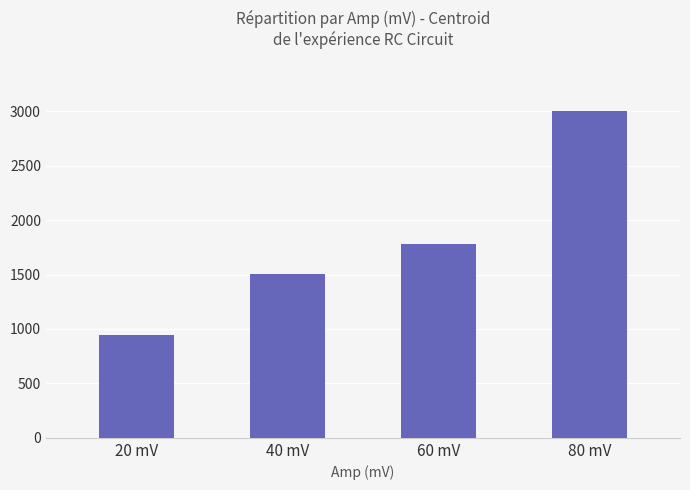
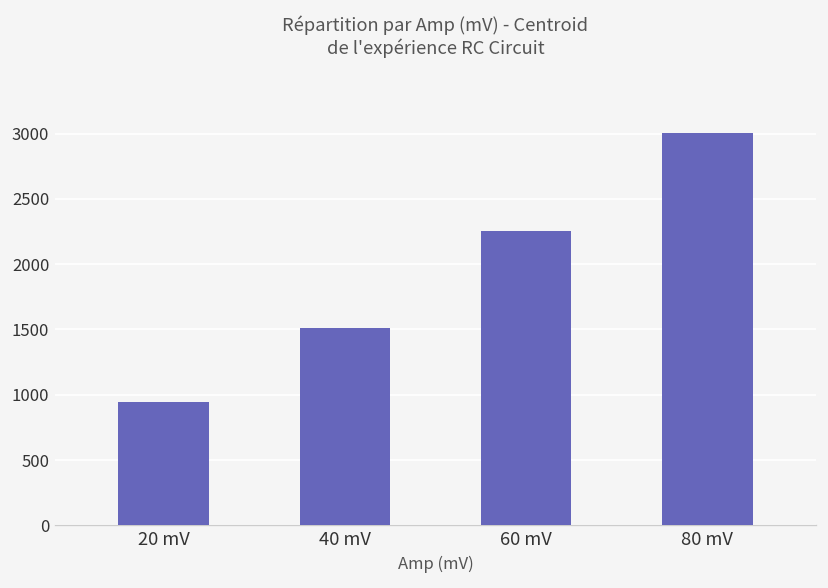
  {
    "20 mV": 940,
    "40 mV": 1510,
-   "60 mV": 1780,
+   "60 mV": 2260,
    "80 mV": 3010
  }
